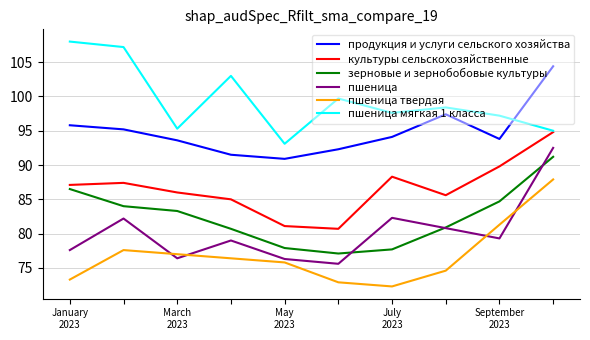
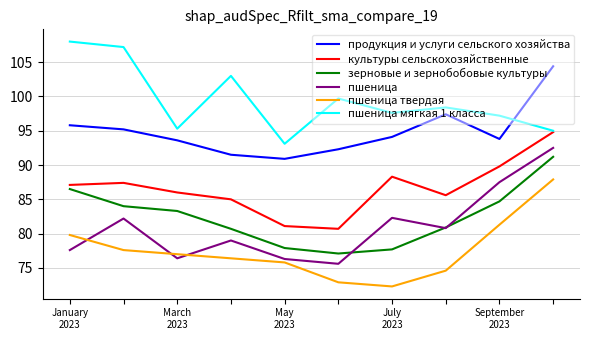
  {
    "продукция и услуги сельского хозяйства": {
      "January 2023": 96,
      "March 2023": 94,
      "May 2023": 91,
      "July 2023": 94,
      "September 2023": 94
    },
    "культуры сельскохозяйственные": {
      "January 2023": 87,
      "March 2023": 86,
      "May 2023": 81,
      "July 2023": 88,
      "September 2023": 90
    },
    "зерновые и зернобобовые культуры": {
      "January 2023": 87,
      "March 2023": 83,
      "May 2023": 78,
      "July 2023": 78,
      "September 2023": 85
    },
    "пшеница": {
      "January 2023": 78,
      "March 2023": 76,
      "May 2023": 76,
      "July 2023": 82,
-     "September 2023": 79
+     "September 2023": 88
    },
    "пшеница твердая": {
-     "January 2023": 73,
+     "January 2023": 80,
      "March 2023": 77,
      "May 2023": 76,
      "July 2023": 72,
      "September 2023": 81
    },
    "пшеница мягкая 1 класса": {
      "January 2023": 108,
      "March 2023": 95,
      "May 2023": 93
    }
  }
